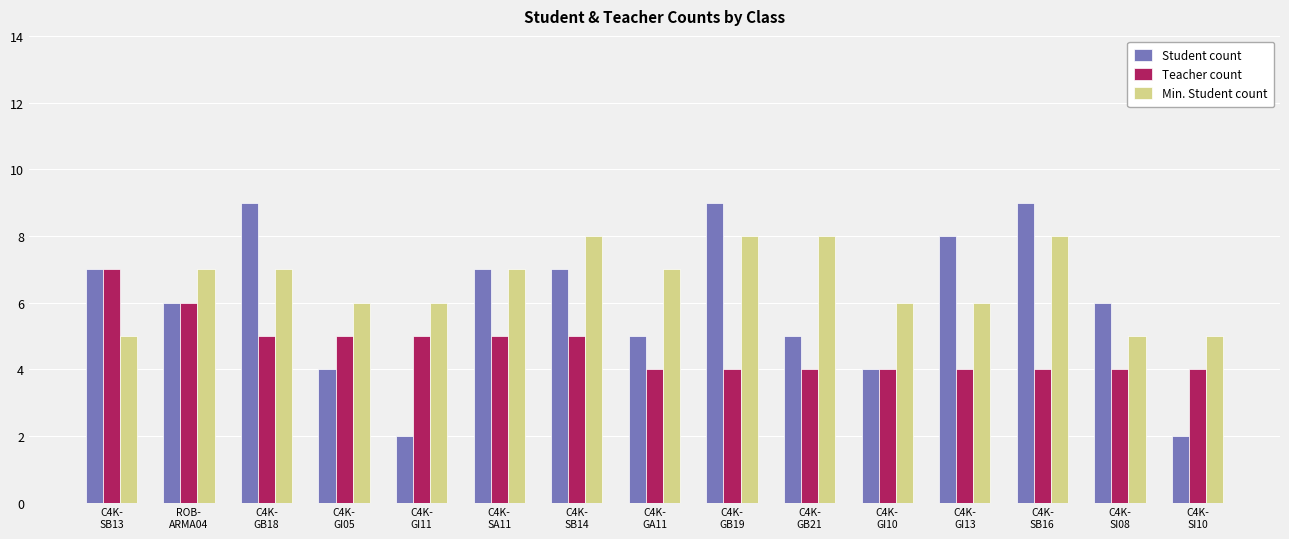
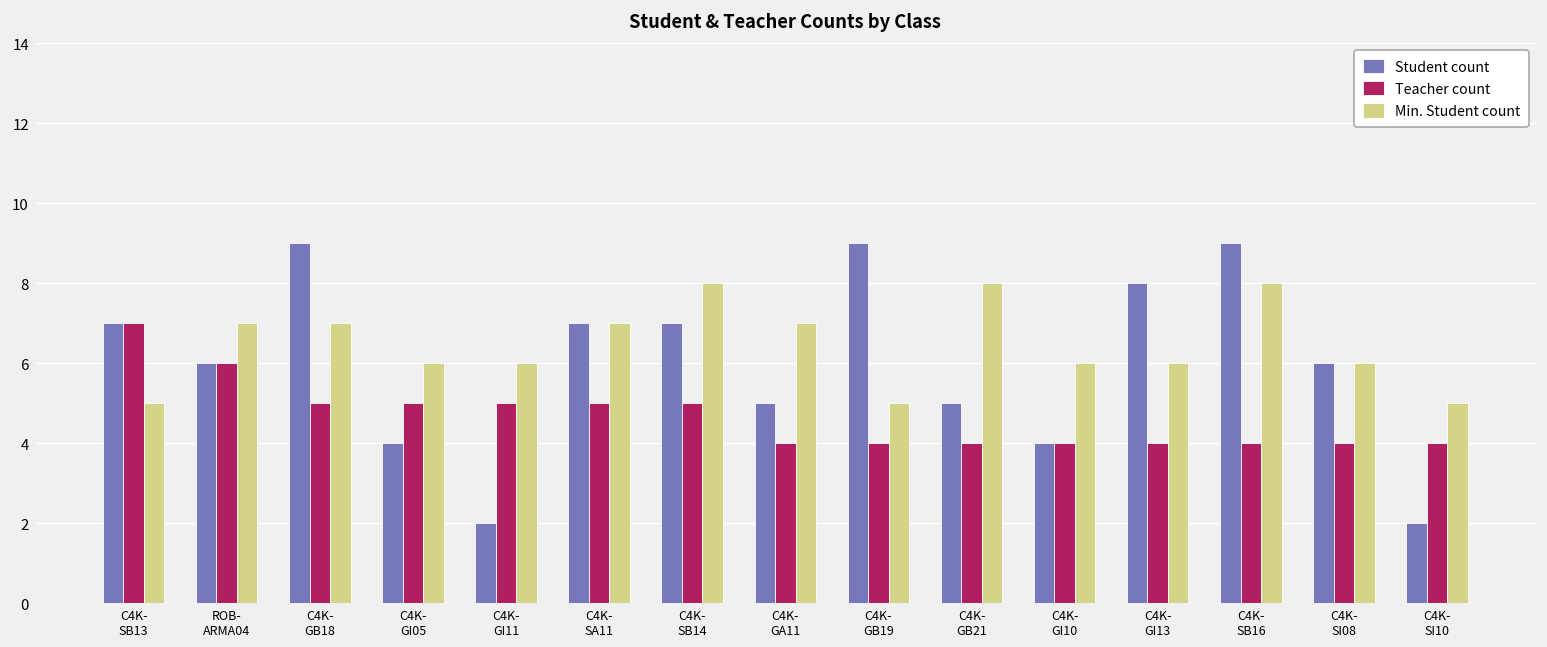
  {
    "Student count": {
      "C4K- SB13": 7,
      "ROB- ARMA04": 6,
      "C4K- GB18": 9,
      "C4K- GI05": 4,
      "C4K- GI11": 2,
      "C4K- SA11": 7,
      "C4K- SB14": 7,
      "C4K- GA11": 5,
      "C4K- GB19": 9,
      "C4K- GB21": 5,
      "C4K- GI10": 4,
      "C4K- GI13": 8,
      "C4K- SB16": 9,
      "C4K- SI08": 6,
      "C4K- SI10": 2
    },
    "Teacher count": {
      "C4K- SB13": 7,
      "ROB- ARMA04": 6,
      "C4K- GB18": 5,
      "C4K- GI05": 5,
      "C4K- GI11": 5,
      "C4K- SA11": 5,
      "C4K- SB14": 5,
      "C4K- GA11": 4,
      "C4K- GB19": 4,
      "C4K- GB21": 4,
      "C4K- GI10": 4,
      "C4K- GI13": 4,
      "C4K- SB16": 4,
      "C4K- SI08": 4,
      "C4K- SI10": 4
    },
    "Min. Student count": {
      "C4K- SB13": 5,
      "ROB- ARMA04": 7,
      "C4K- GB18": 7,
      "C4K- GI05": 6,
      "C4K- GI11": 6,
      "C4K- SA11": 7,
      "C4K- SB14": 8,
      "C4K- GA11": 7,
-     "C4K- GB19": 8,
+     "C4K- GB19": 5,
      "C4K- GB21": 8,
      "C4K- GI10": 6,
      "C4K- GI13": 6,
      "C4K- SB16": 8,
-     "C4K- SI08": 5,
+     "C4K- SI08": 6,
      "C4K- SI10": 5
    }
  }
